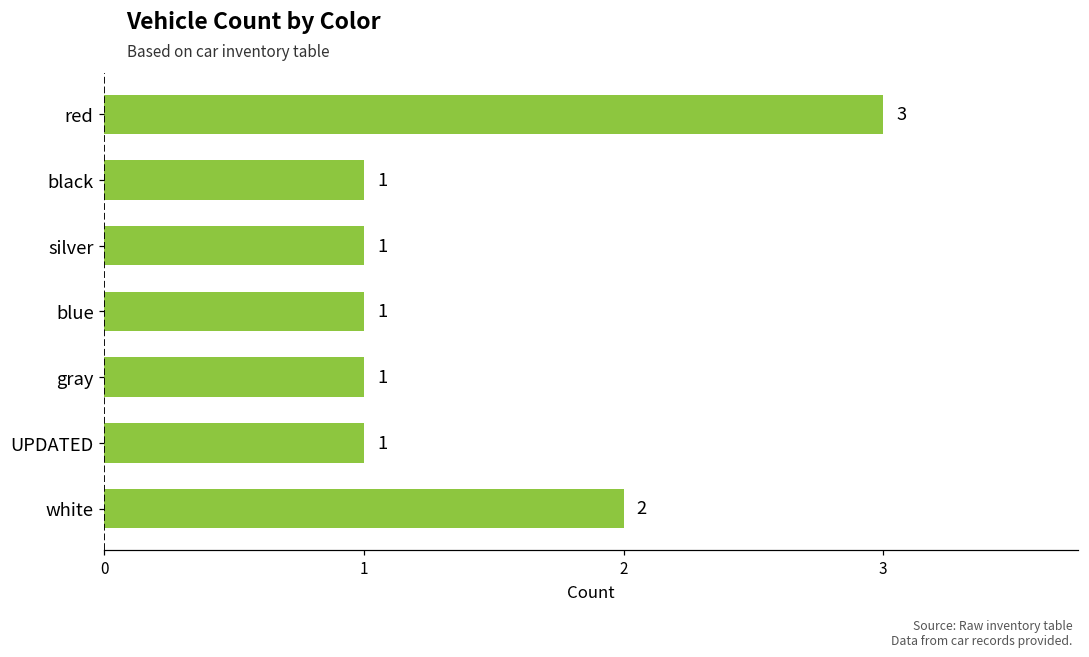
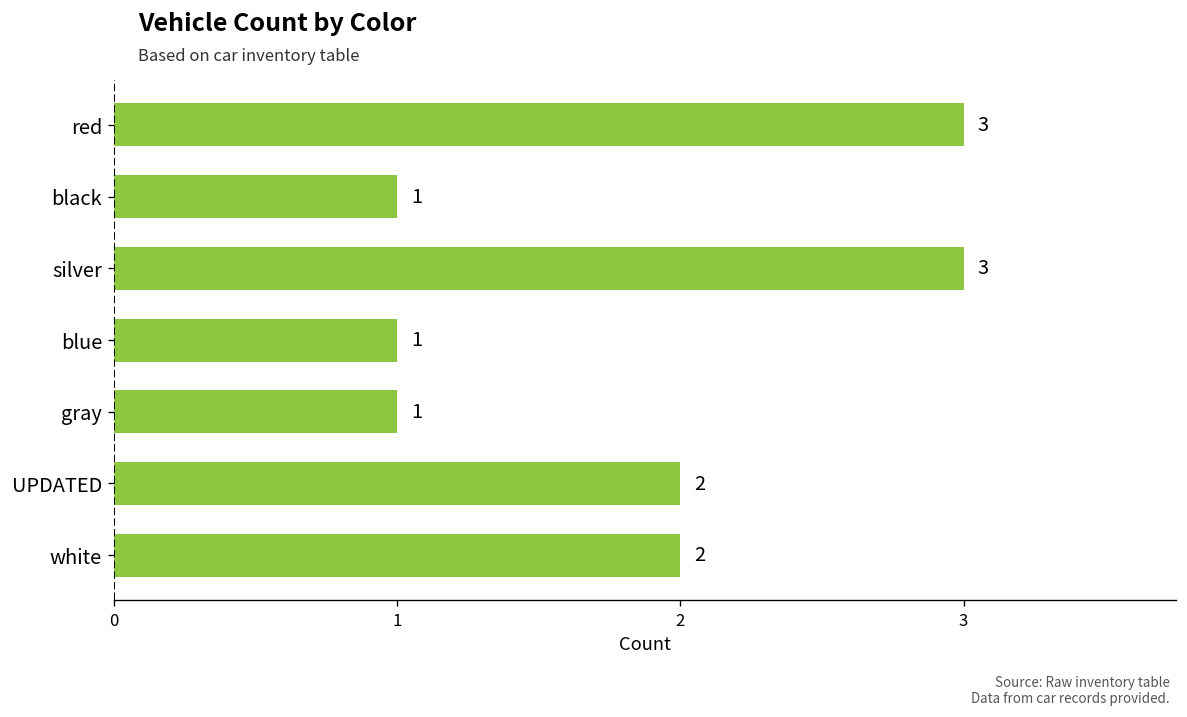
  {
    "red": 3,
    "black": 1,
-   "silver": 1,
+   "silver": 3,
    "blue": 1,
    "gray": 1,
-   "UPDATED": 1,
+   "UPDATED": 2,
    "white": 2
  }
